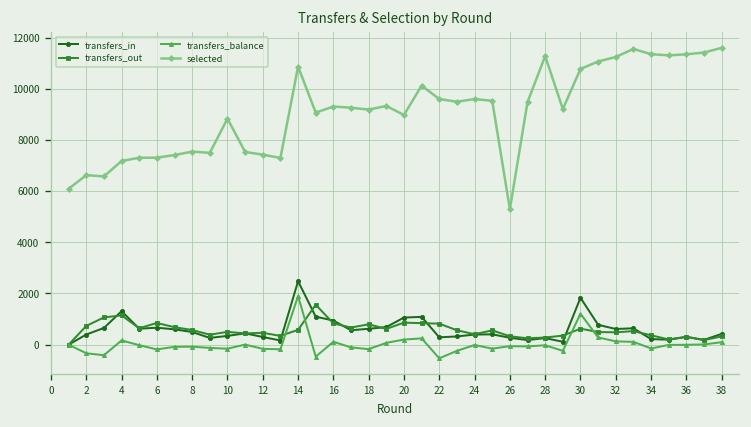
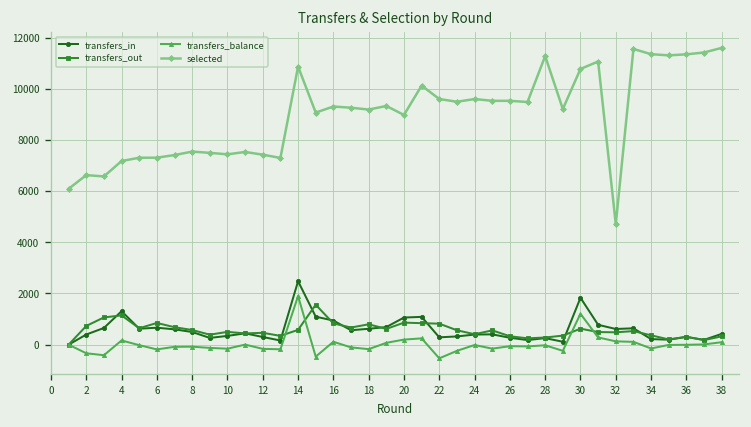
  {
    "selected": {
      "2": 6600,
      "4": 7200,
      "6": 7300,
      "8": 7500,
-     "10": 8800,
+     "10": 7400,
      "12": 7400,
      "14": 10900,
      "16": 9300,
      "18": 9200,
      "20": 9000,
      "22": 9600,
      "24": 9600,
-     "26": 5300,
+     "26": 9500,
      "28": 11300,
      "30": 10800,
-     "32": 11200,
+     "32": 4700,
      "34": 11300,
      "36": 11300,
      "38": 11600
    }
  }
